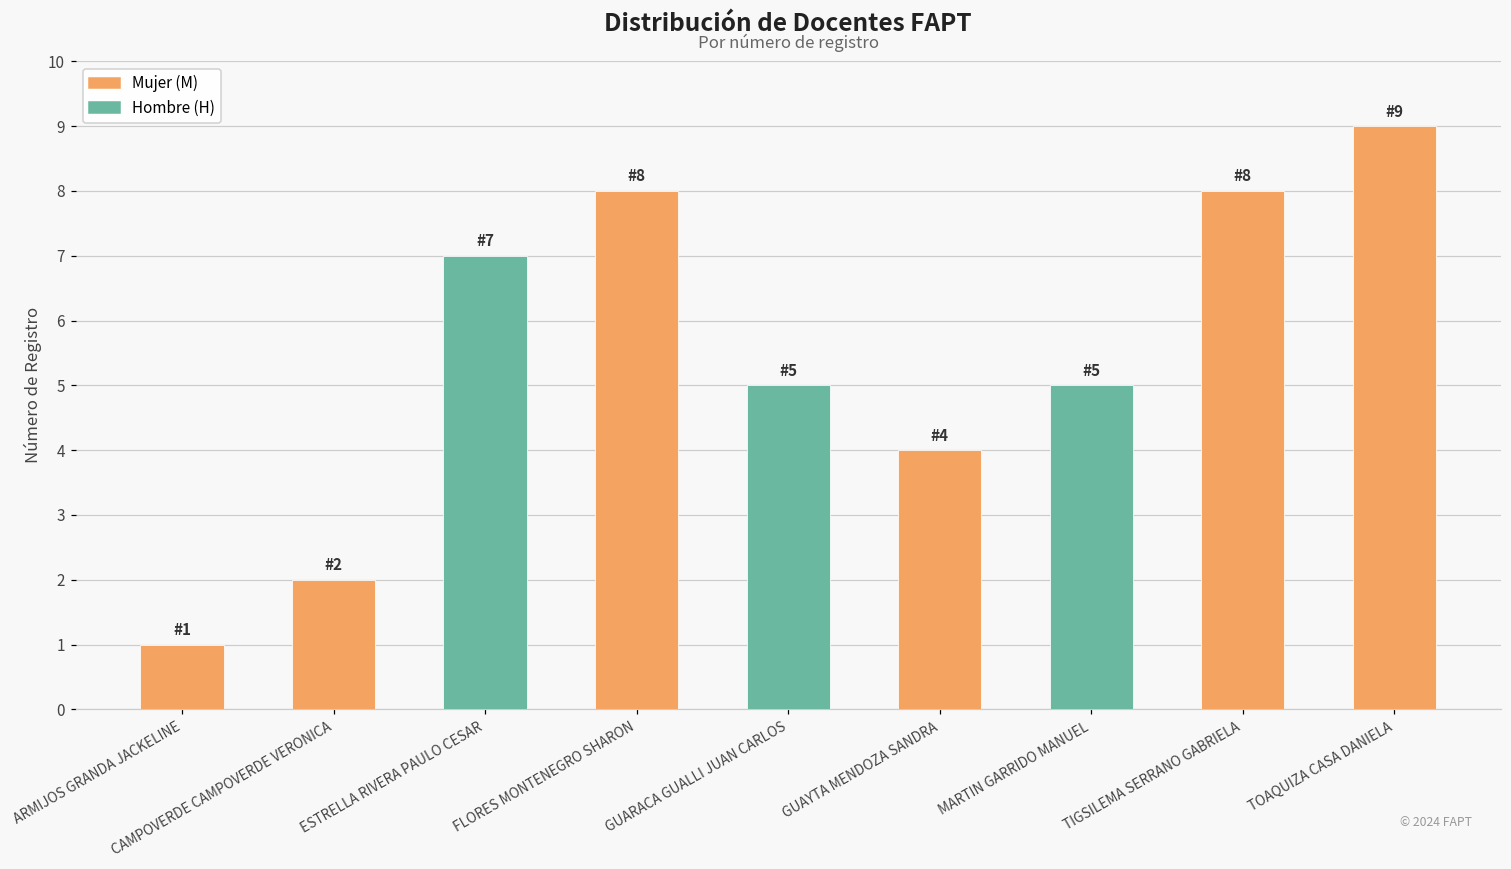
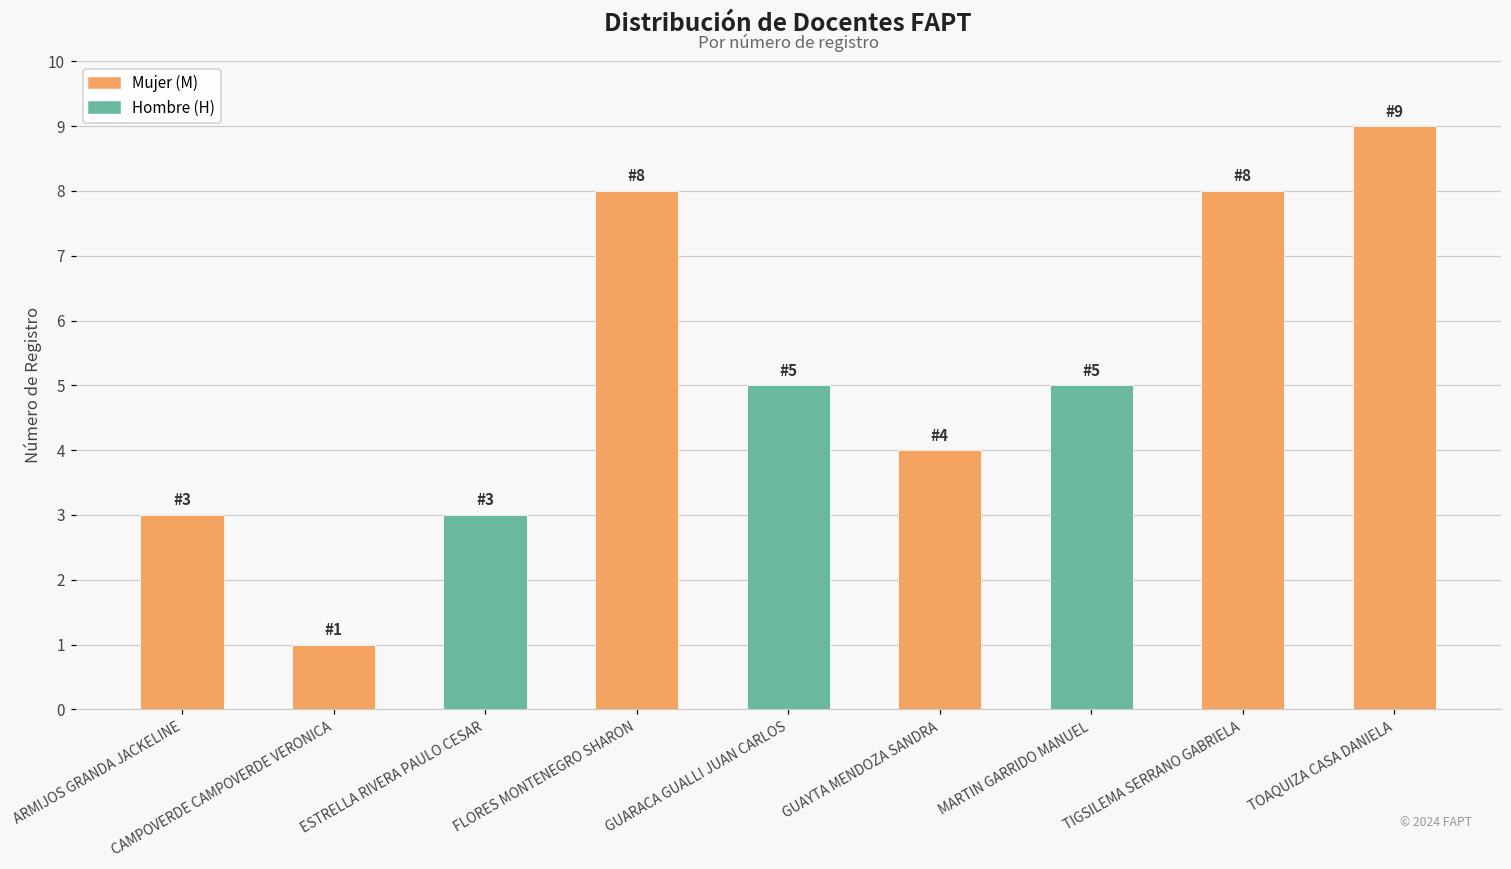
  {
-   "ARMIJOS GRANDA JACKELINE": 1,
-   "CAMPOVERDE CAMPOVERDE VERONICA": 2,
-   "ESTRELLA RIVERA PAULO CESAR": 7,
+   "ARMIJOS GRANDA JACKELINE": 3,
+   "CAMPOVERDE CAMPOVERDE VERONICA": 1,
+   "ESTRELLA RIVERA PAULO CESAR": 3,
    "FLORES MONTENEGRO SHARON": 8,
    "GUARACA GUALLI JUAN CARLOS": 5,
    "GUAYTA MENDOZA SANDRA": 4,
    "MARTIN GARRIDO MANUEL": 5,
    "TIGSILEMA SERRANO GABRIELA": 8,
    "TOAQUIZA CASA DANIELA": 9
  }
